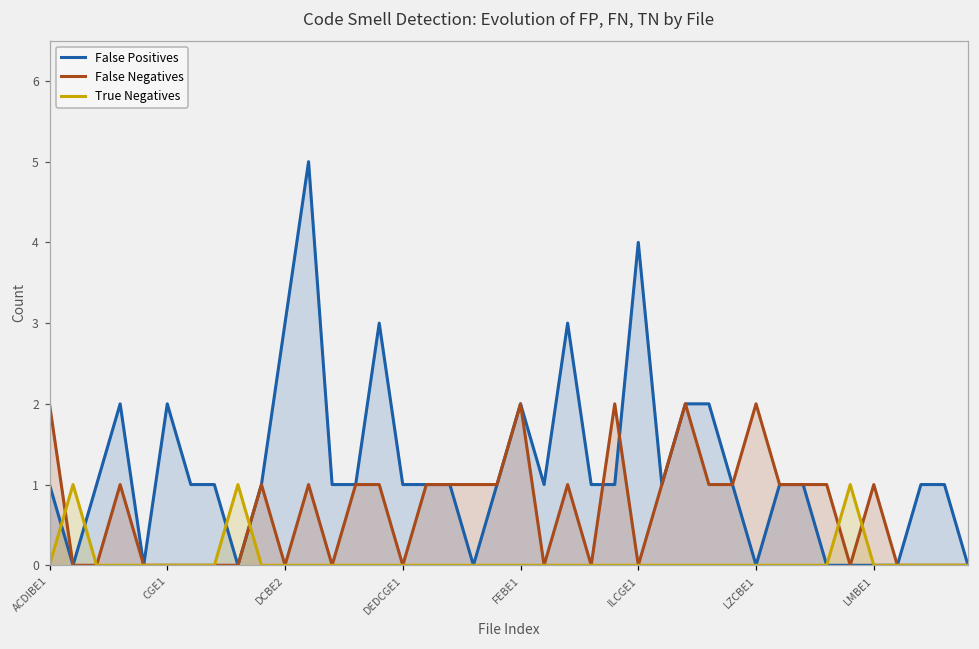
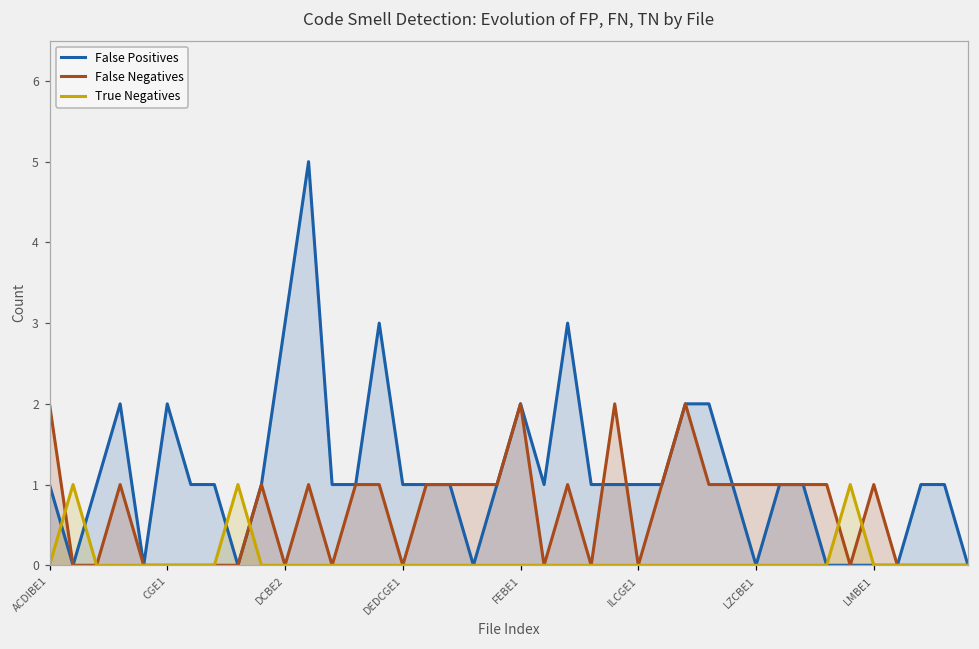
  {
    "False Positives": {
      "ACDIBE1": 1,
      "CGE1": 2,
      "DCBE2": 3,
      "DEDCGE1": 1,
-     "ILCGE1": 4
+     "ILCGE1": 1
    },
    "False Negatives": {
      "ACDIBE1": 2,
-     "LZCBE1": 2,
+     "LZCBE1": 1,
      "LMBE1": 1
    },
    "True Negatives": {
      "ACDIBE1": 0,
      "FEBE1": 0
    }
  }
